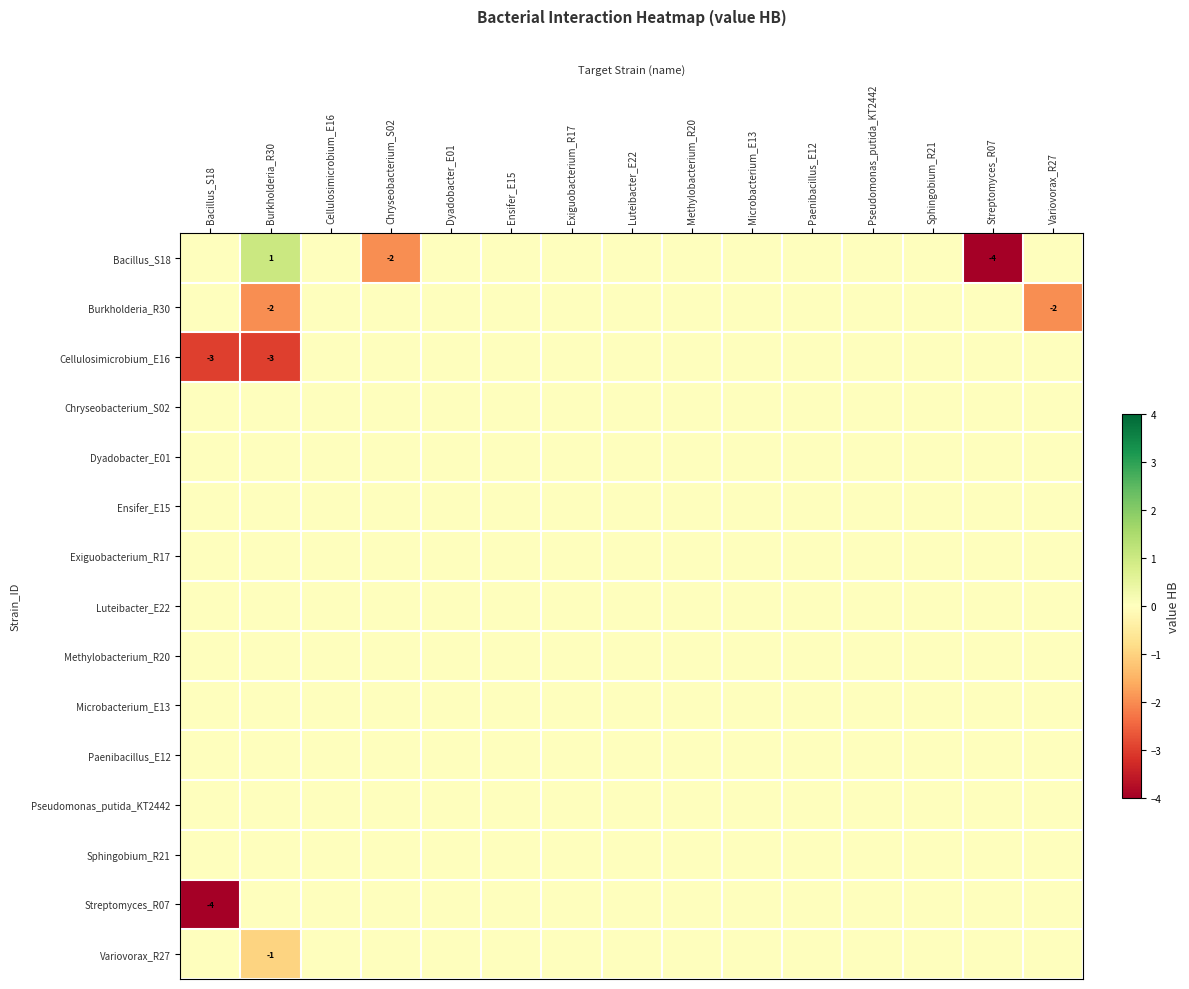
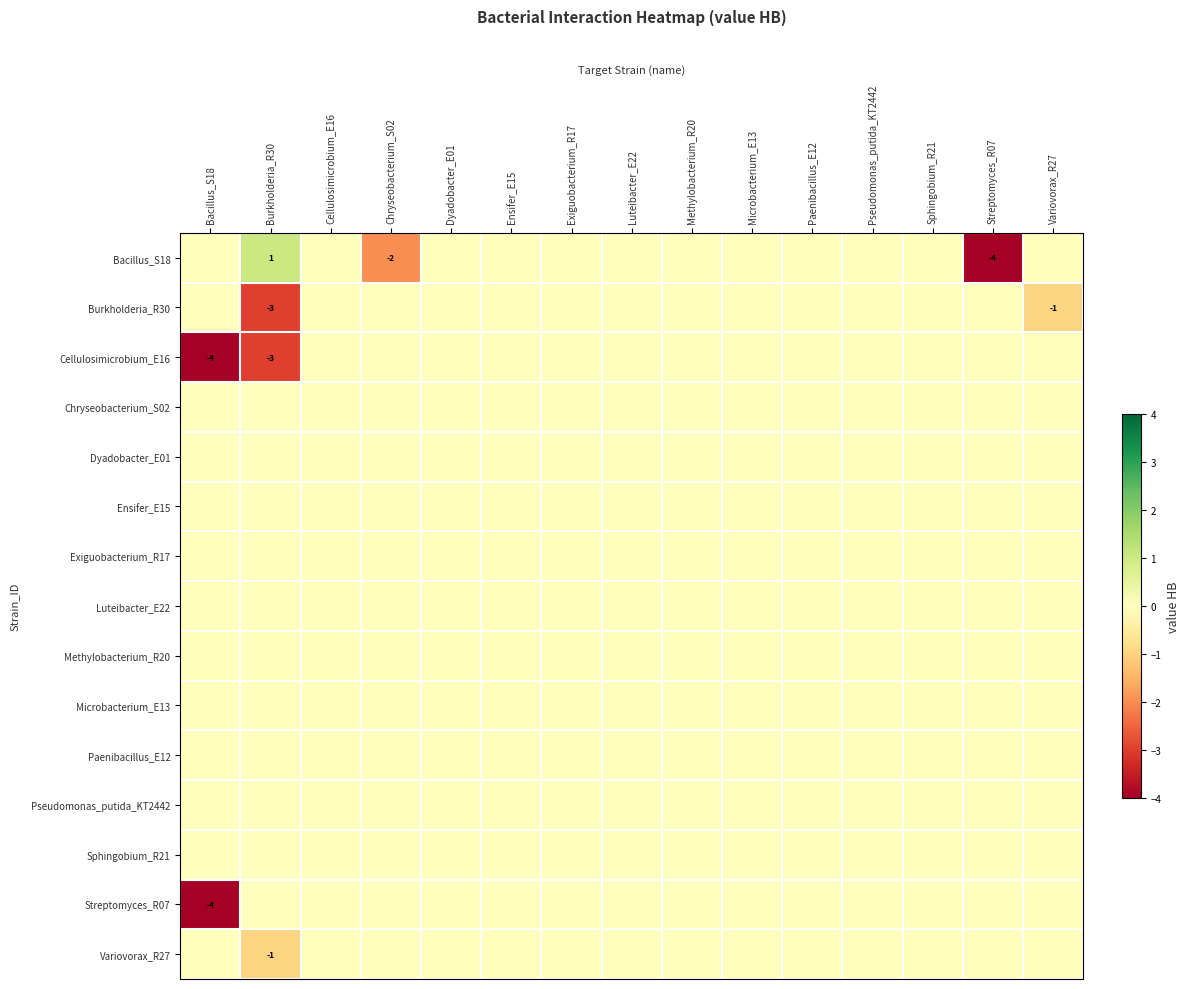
  {
    "Bacillus_S18": {
      "Burkholderia_R30": 1,
      "Chryseobacterium_S02": -2,
      "Streptomyces_R07": -4
    },
    "Burkholderia_R30": {
-     "Burkholderia_R30": -2,
-     "Variovorax_R27": -2
+     "Burkholderia_R30": -3,
+     "Variovorax_R27": -1
    },
    "Cellulosimicrobium_E16": {
-     "Bacillus_S18": -3,
+     "Bacillus_S18": -4,
      "Burkholderia_R30": -3
    },
    "Streptomyces_R07": {
      "Bacillus_S18": -4
    },
    "Variovorax_R27": {
      "Burkholderia_R30": -1
    }
  }
